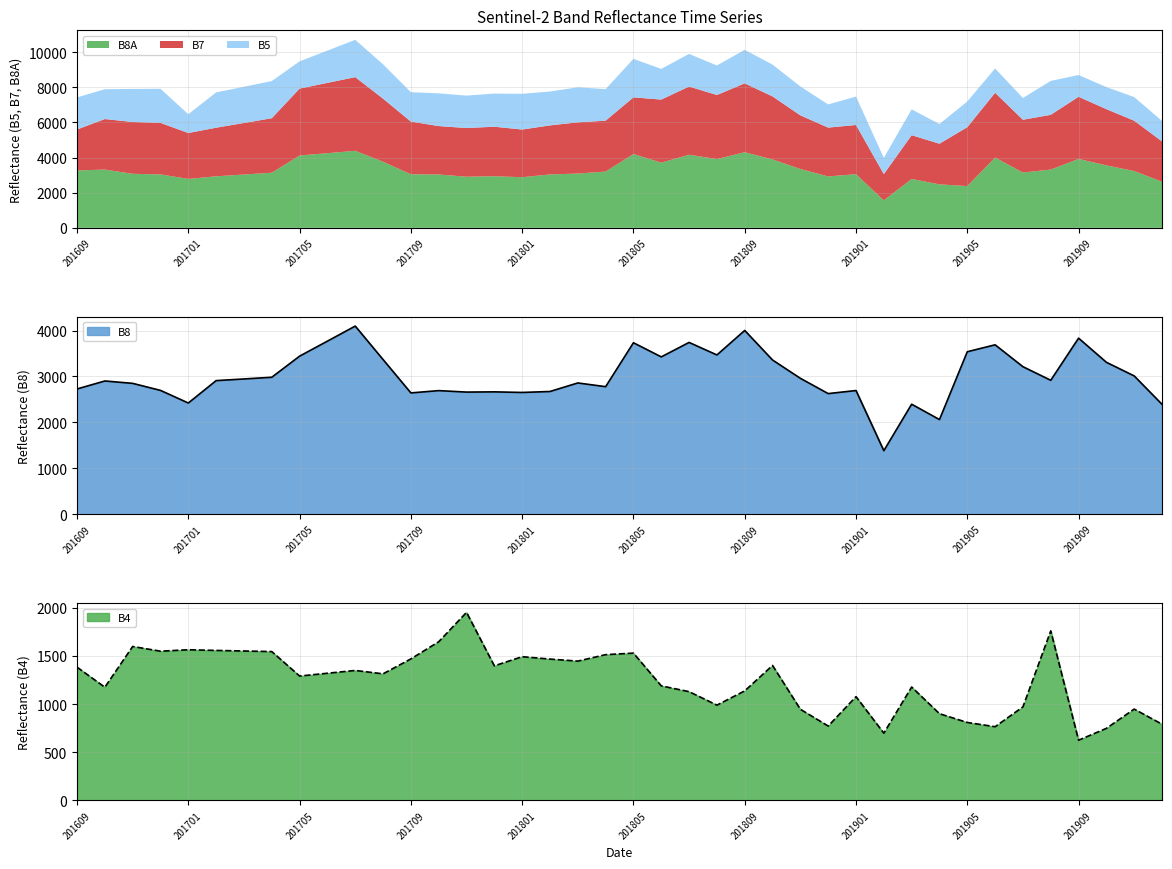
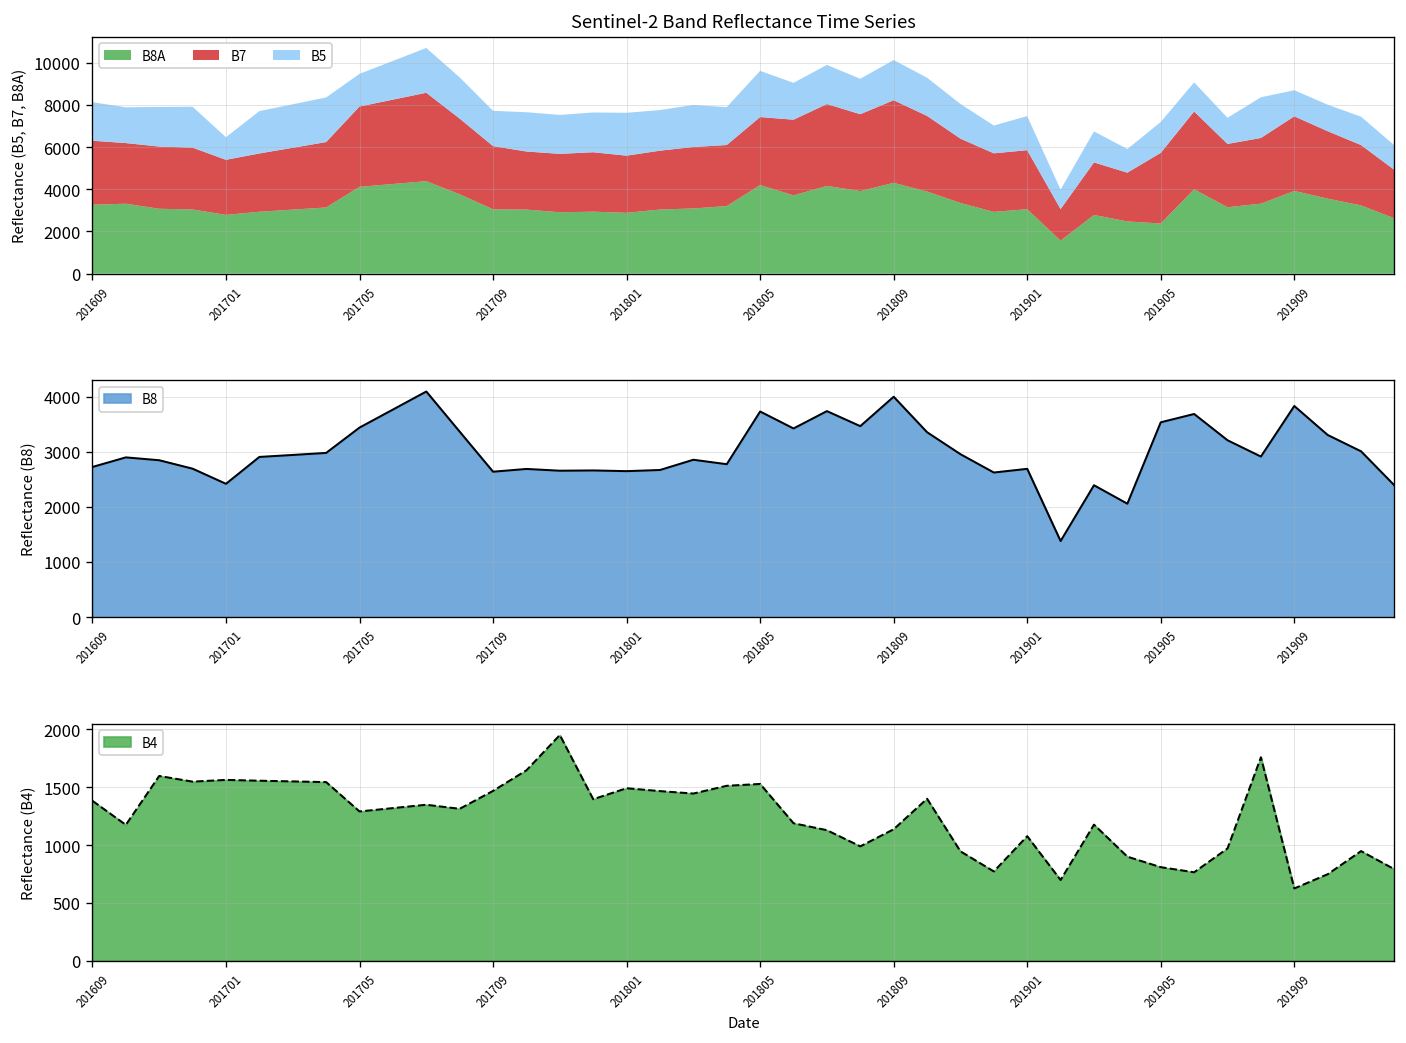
  {
    "Sentinel-2 Band Reflectance Time Series": {
      "B8A": {
        "201609": 3300,
        "201701": 2800,
        "201705": 4100,
        "201709": 3100,
        "201801": 2900,
        "201805": 4200,
        "201809": 4300,
        "201901": 3100,
        "201905": 2400,
        "201909": 3900
      },
      "B7": {
-       "201609": 2300,
+       "201609": 3000,
        "201701": 2600,
        "201705": 3800,
        "201709": 3000,
        "201801": 2700,
        "201805": 3200,
        "201809": 3900,
        "201901": 2800,
        "201905": 3400,
        "201909": 3500
      },
      "B5": {
        "201609": 1800,
        "201701": 1100,
        "201705": 1600,
        "201709": 1700,
        "201801": 2000,
        "201805": 2200,
        "201809": 1900,
        "201901": 1600,
        "201905": 1500,
        "201909": 1200
      }
    }
  }
